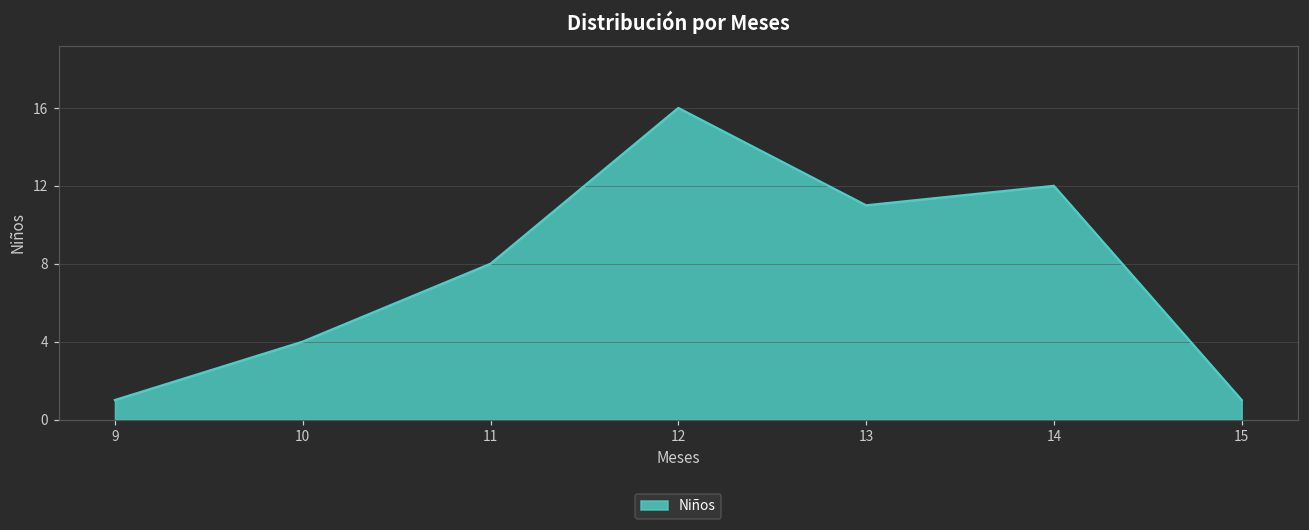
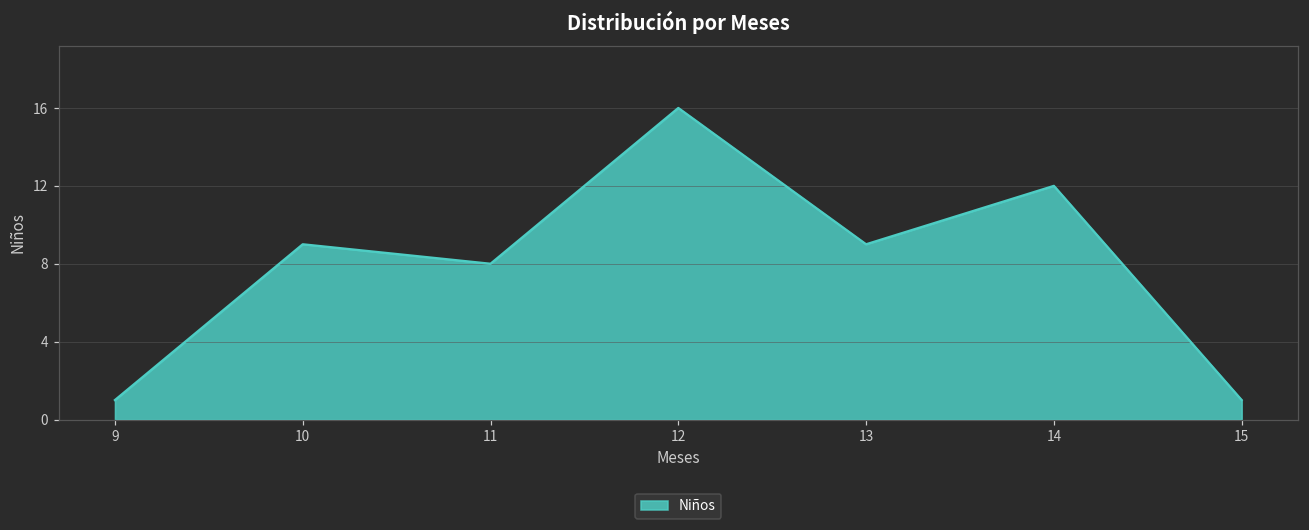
  {
    "9": 1,
-   "10": 4,
+   "10": 9,
    "11": 8,
    "12": 16,
-   "13": 11,
+   "13": 9,
    "14": 12,
    "15": 1
  }
